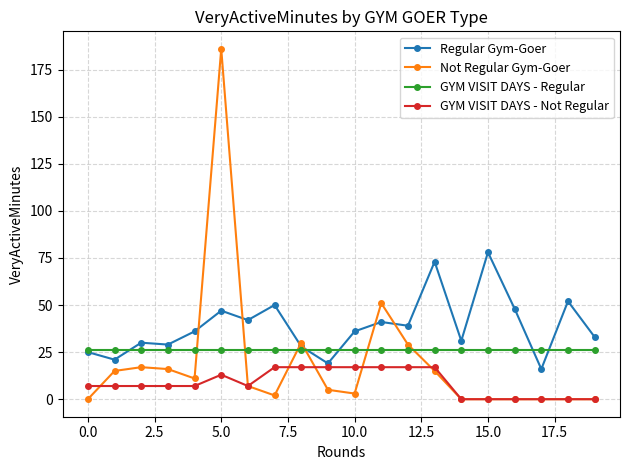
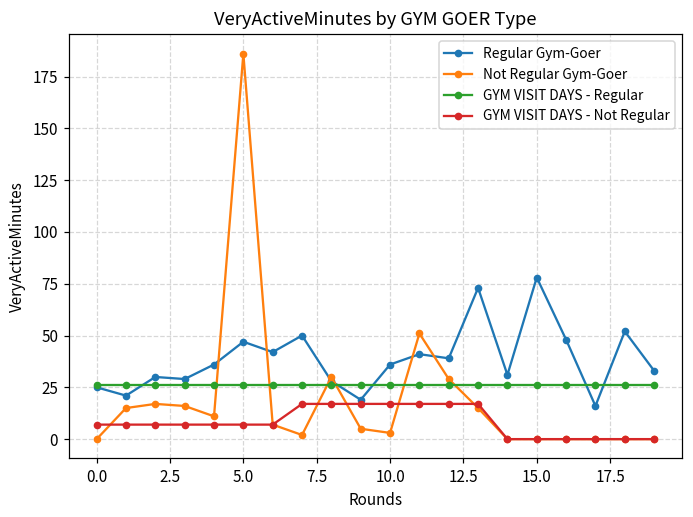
  {
    "Regular Gym-Goer": {
      "5.0": 47,
      "10.0": 36,
      "15.0": 78
    },
    "Not Regular Gym-Goer": {
      "0.0": 0,
      "5.0": 186,
      "10.0": 3
    },
    "GYM VISIT DAYS - Regular": {
      "5.0": 26,
      "10.0": 26,
      "15.0": 26
    },
    "GYM VISIT DAYS - Not Regular": {
      "0.0": 7,
-     "5.0": 13,
+     "5.0": 7,
      "10.0": 17
    }
  }
